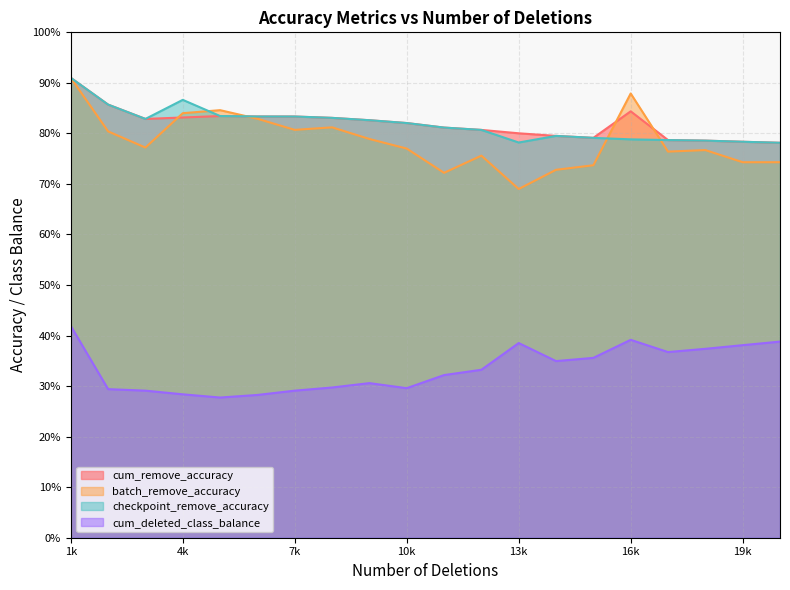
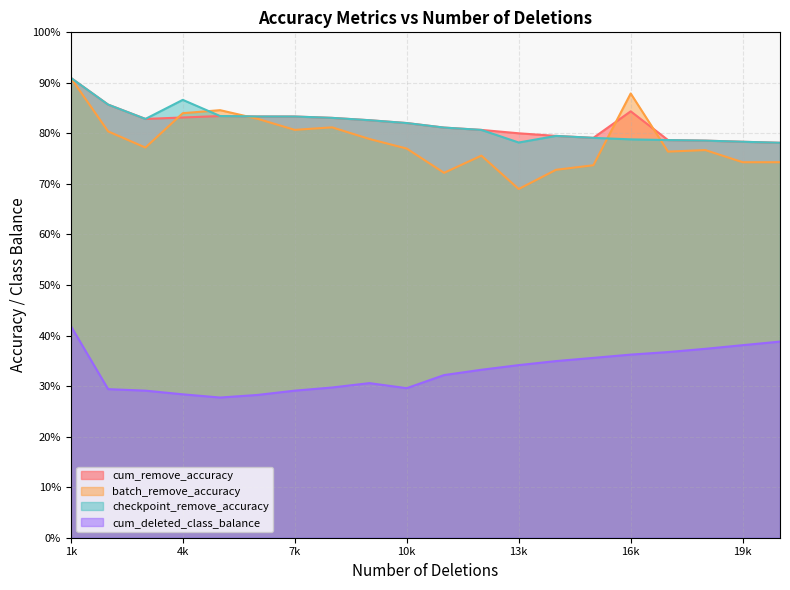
  {
    "cum_remove_accuracy": {
      "4k": "83%",
      "13k": "80%",
      "16k": "84%"
    },
    "batch_remove_accuracy": {
      "4k": "84%",
      "7k": "81%",
      "10k": "77%",
      "13k": "69%",
      "16k": "88%",
      "19k": "74%"
    },
    "checkpoint_remove_accuracy": {
      "4k": "87%",
      "13k": "78%",
      "16k": "79%"
    },
    "cum_deleted_class_balance": {
      "1k": "42%",
      "4k": "28%",
      "7k": "29%",
      "10k": "30%",
-     "13k": "39%",
-     "16k": "39%",
+     "13k": "34%",
+     "16k": "36%",
      "19k": "38%"
    }
  }
